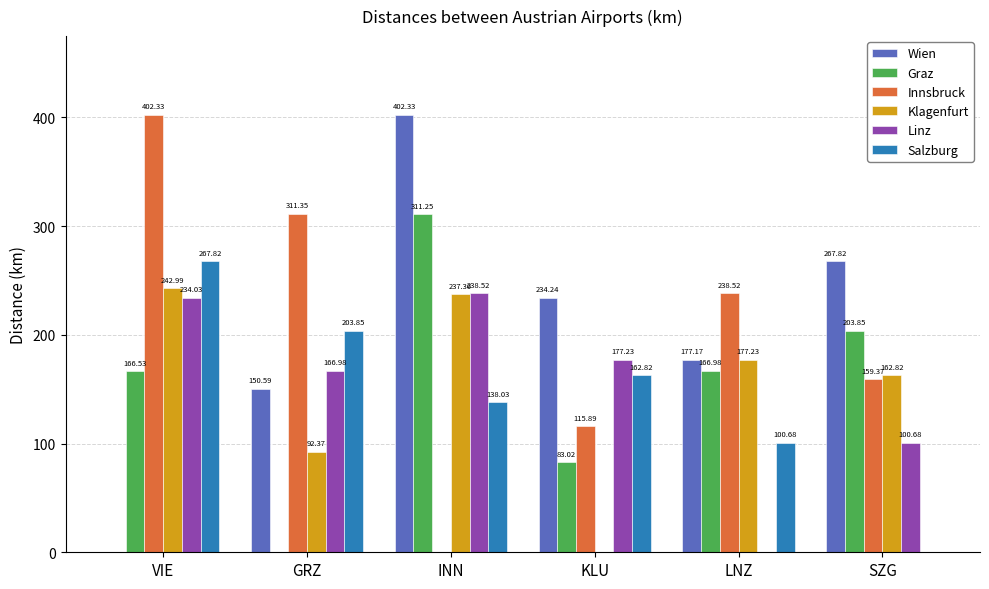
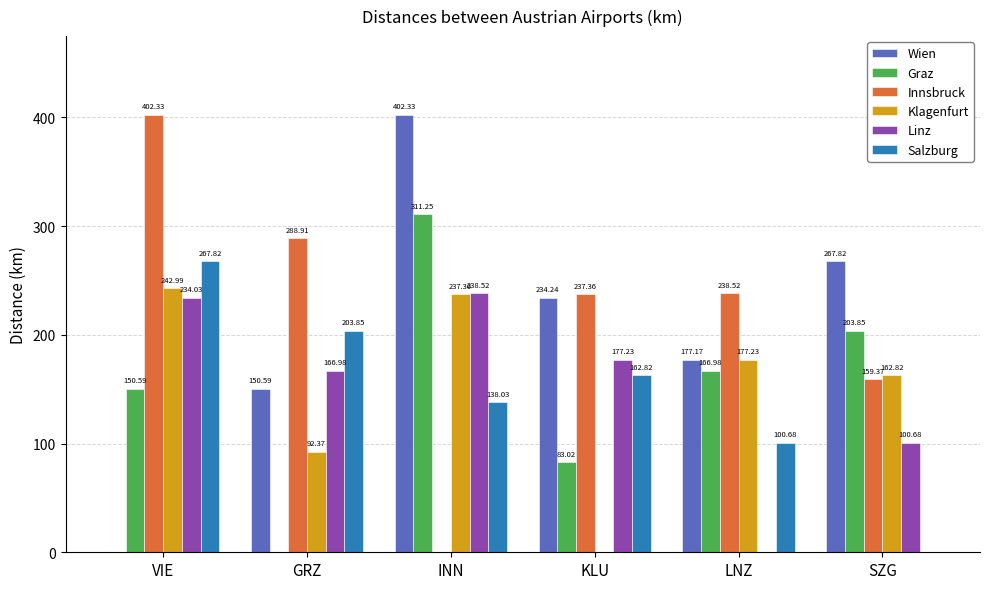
  {
    "Graz": {
-     "VIE": 166.53,
+     "VIE": 150.59,
      "INN": 311.25,
      "KLU": 83.02,
      "LNZ": 166.98,
      "SZG": 203.85
    },
    "Innsbruck": {
      "VIE": 402.33,
-     "GRZ": 311.35,
-     "KLU": 115.89,
+     "GRZ": 288.91,
+     "KLU": 237.36,
      "LNZ": 238.52,
      "SZG": 159.37
    },
    "Klagenfurt": {
      "VIE": 242.99,
      "GRZ": 92.37,
      "LNZ": 177.23,
      "SZG": 162.82
    },
    "Linz": {
      "VIE": 234.03,
      "GRZ": 166.98,
      "KLU": 177.23,
      "SZG": 100.68
    }
  }
